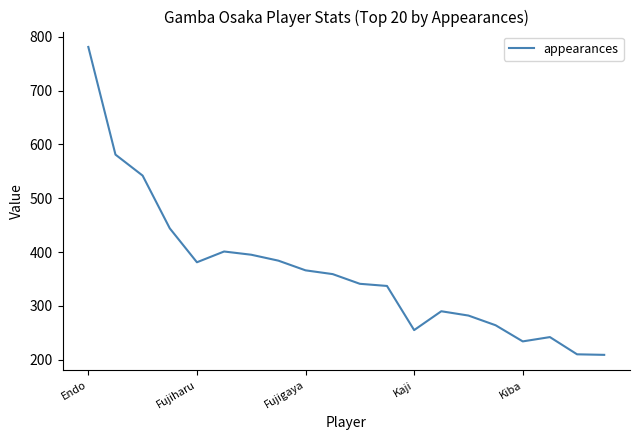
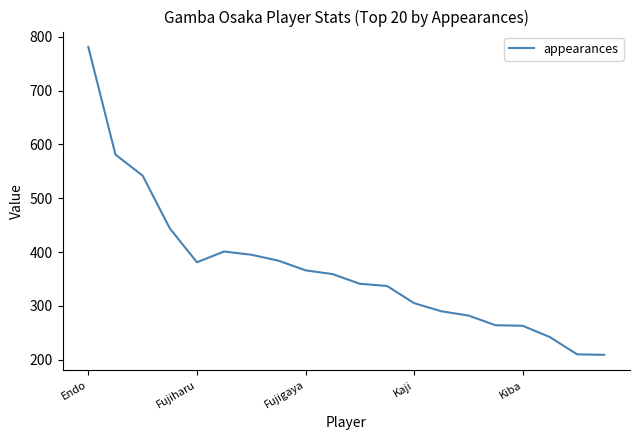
  {
    "Endo": 780,
    "Fujiharu": 380,
    "Fujigaya": 370,
-   "Kaji": 260,
-   "Kiba": 230
+   "Kaji": 310,
+   "Kiba": 260
  }
